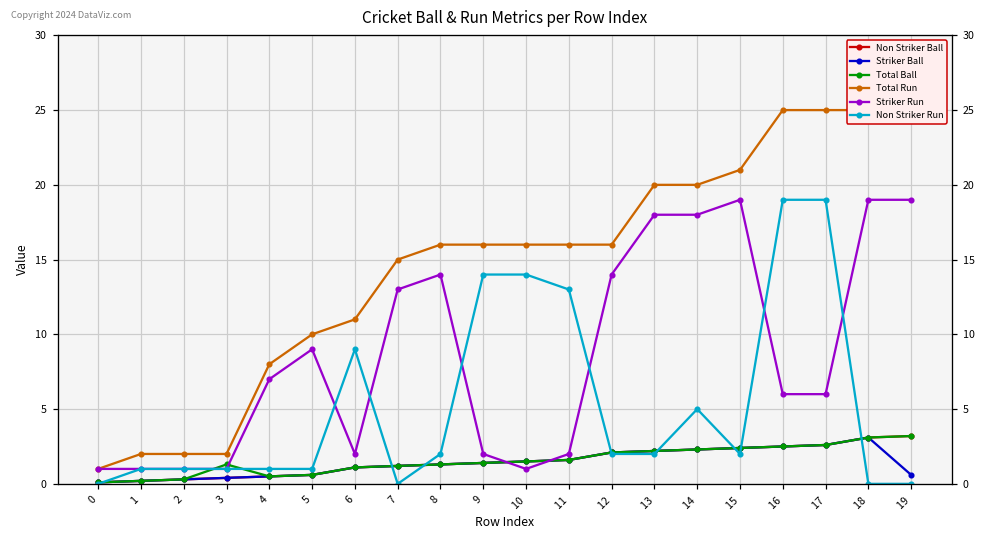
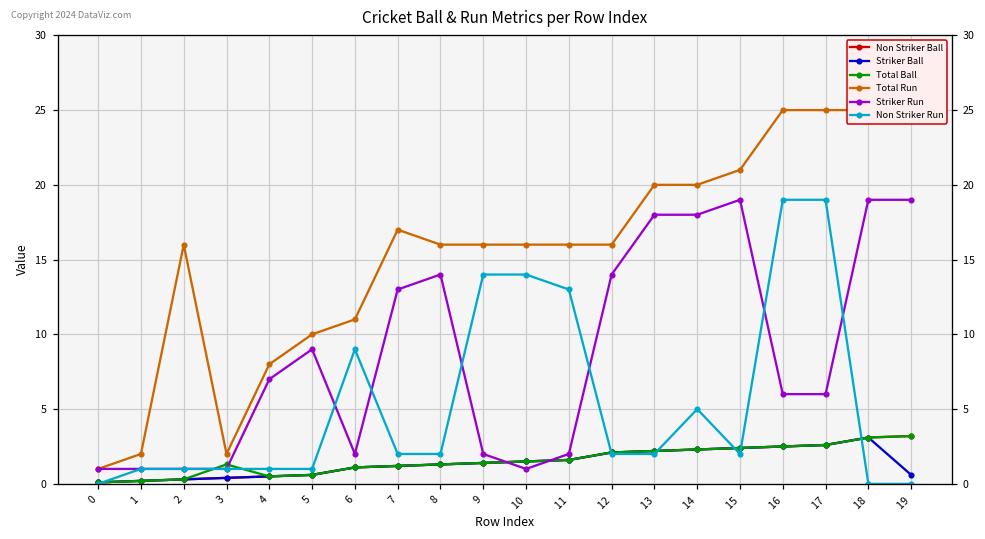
  {
    "Striker Ball": {
      "19": 0.6
    },
    "Total Ball": {
      "3": 1.3
    },
    "Total Run": {
      "1": 2,
-     "2": 2,
+     "2": 16,
      "3": 2,
      "4": 8,
      "5": 10,
      "6": 11,
-     "7": 15,
+     "7": 17,
      "8": 16,
      "9": 16,
      "10": 16,
      "11": 16,
      "12": 16,
      "13": 20,
      "14": 20,
      "15": 21,
      "16": 25,
      "17": 25
    },
    "Striker Run": {
      "4": 7,
      "5": 9,
      "6": 2,
      "7": 13,
      "8": 14,
      "9": 2,
      "10": 1,
      "11": 2,
      "12": 14,
      "13": 18,
      "14": 18,
      "15": 19,
      "16": 6,
      "17": 6,
      "18": 19,
      "19": 19
    },
    "Non Striker Run": {
      "4": 1,
      "5": 1,
      "6": 9,
-     "7": 0,
+     "7": 2,
      "8": 2,
      "9": 14,
      "10": 14,
      "11": 13,
      "13": 2,
      "14": 5,
      "15": 2,
      "16": 19,
      "17": 19,
      "18": 0,
      "19": 0
    }
  }
